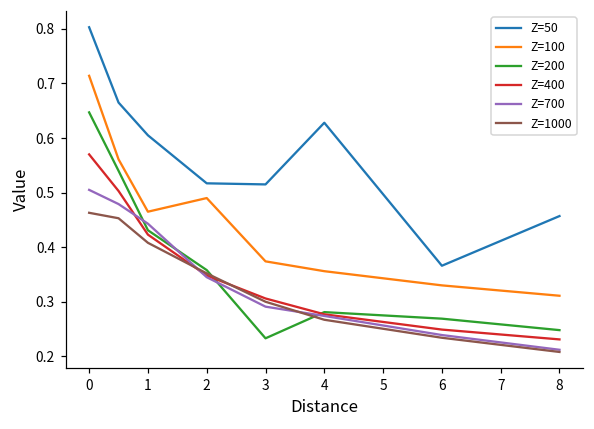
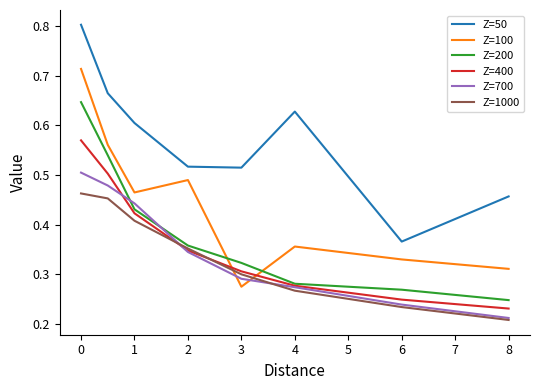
  {
    "Z=50": {
      "0": 0.80,
      "1": 0.61,
      "2": 0.52,
      "3": 0.52,
      "4": 0.63,
      "6": 0.37,
      "8": 0.46
    },
    "Z=100": {
      "0": 0.71,
      "1": 0.47,
      "2": 0.49,
-     "3": 0.37,
+     "3": 0.28,
      "4": 0.36,
      "6": 0.33,
      "8": 0.31
    },
    "Z=200": {
      "0": 0.65,
      "1": 0.43,
      "2": 0.36,
-     "3": 0.23,
+     "3": 0.32,
      "6": 0.27,
      "8": 0.25
    },
    "Z=400": {
      "0": 0.57,
      "1": 0.42,
      "3": 0.31,
      "6": 0.25,
      "8": 0.23
    },
    "Z=700": {
      "0": 0.51,
      "1": 0.44,
      "3": 0.29
    },
    "Z=1000": {
      "0": 0.46,
      "1": 0.41,
      "3": 0.30,
      "4": 0.27
    }
  }
